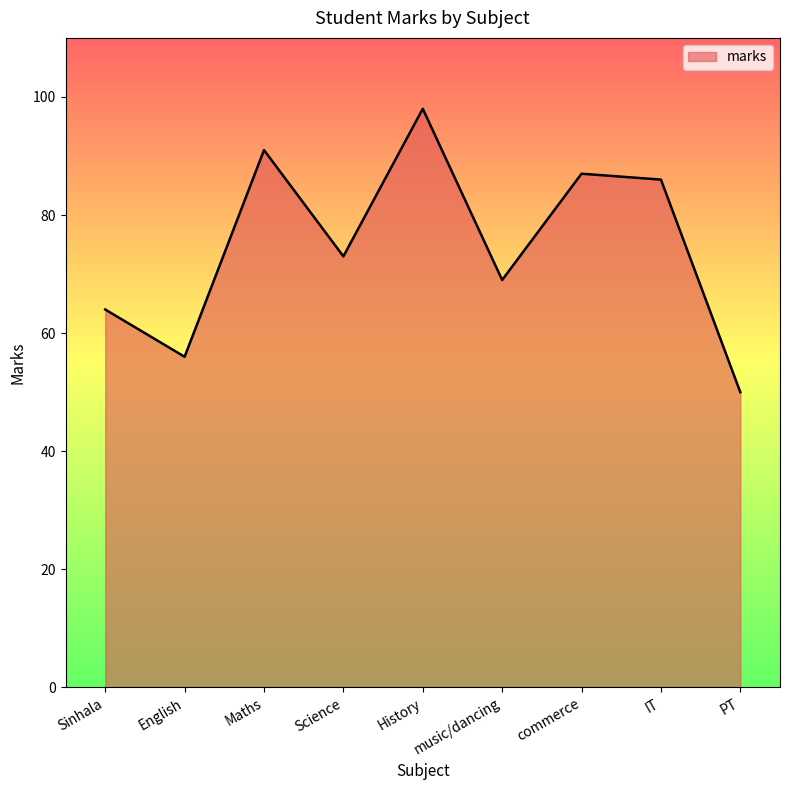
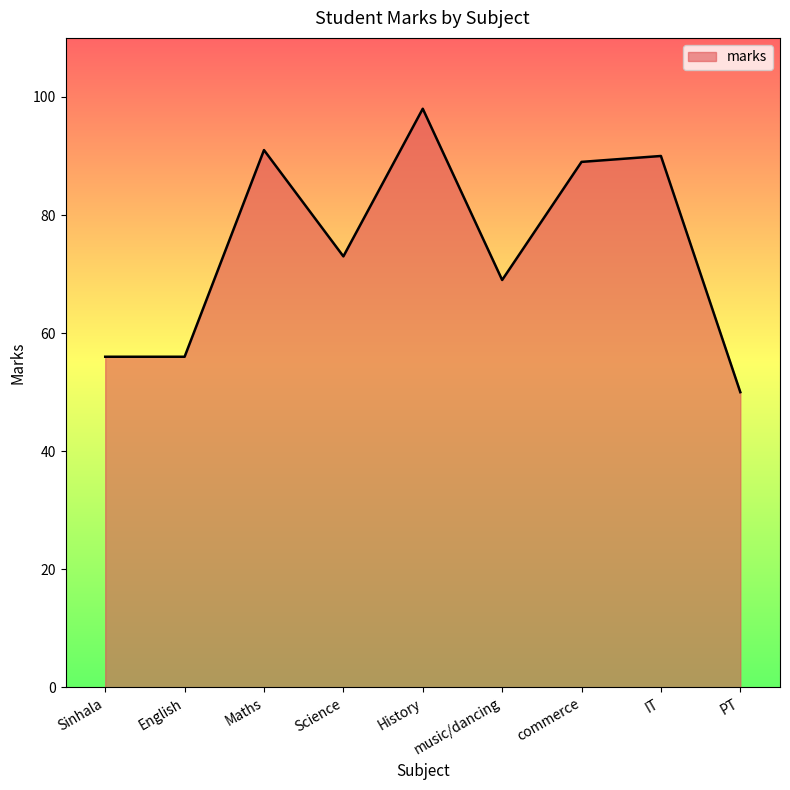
  {
-   "Sinhala": 64,
+   "Sinhala": 56,
    "English": 56,
    "Maths": 91,
    "Science": 73,
    "History": 98,
    "music/dancing": 69,
-   "commerce": 87,
-   "IT": 86,
+   "commerce": 89,
+   "IT": 90,
    "PT": 50
  }
